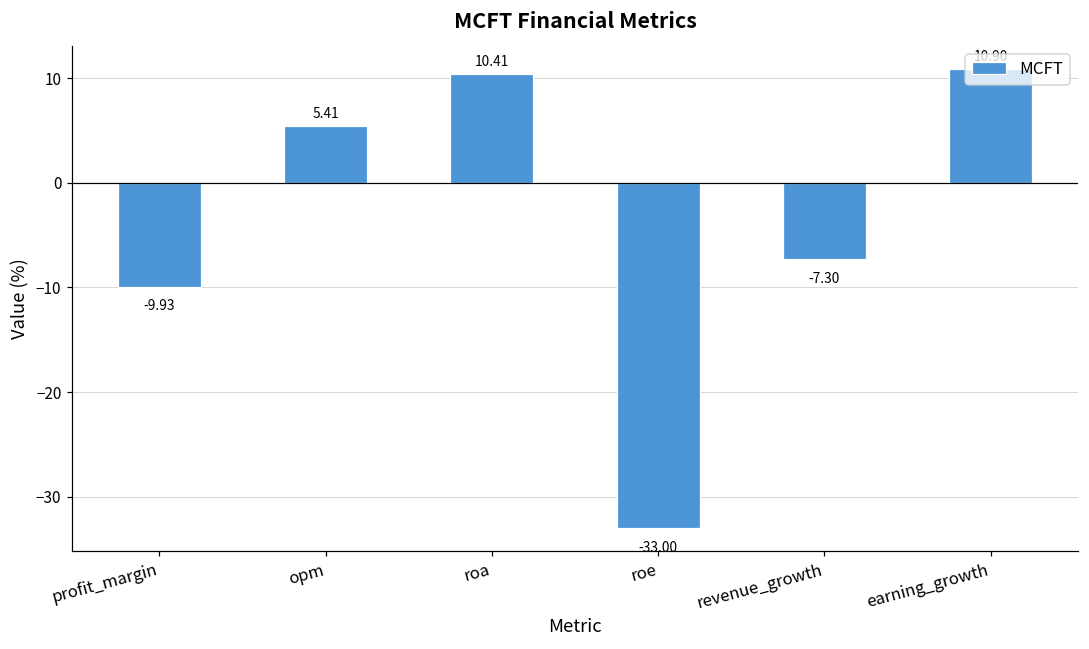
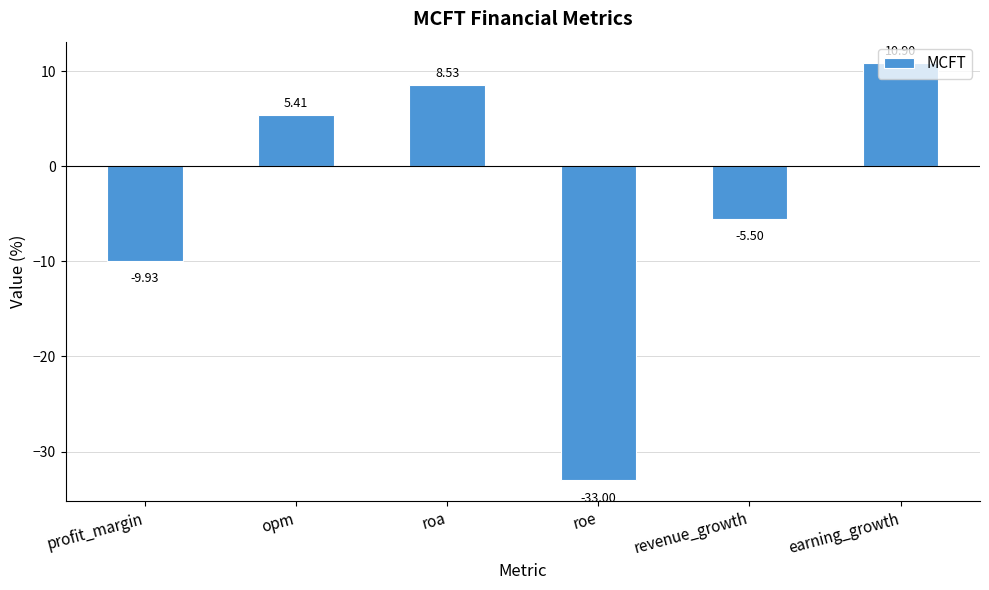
  {
    "profit_margin": -9.93,
    "opm": 5.41,
-   "roa": 10.41,
+   "roa": 8.53,
    "roe": -33.00,
-   "revenue_growth": -7.30
+   "revenue_growth": -5.50
  }
